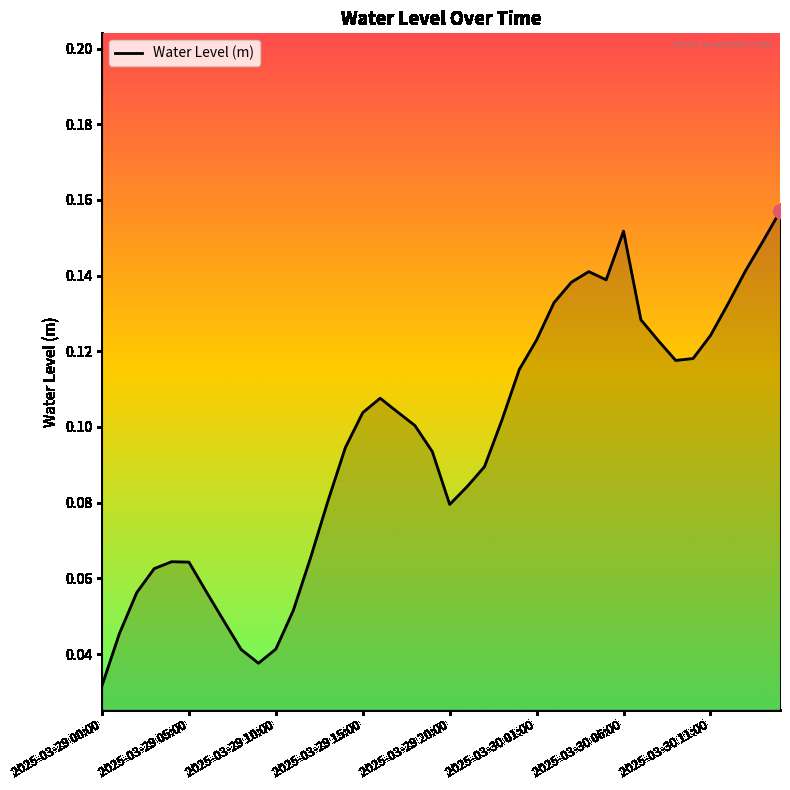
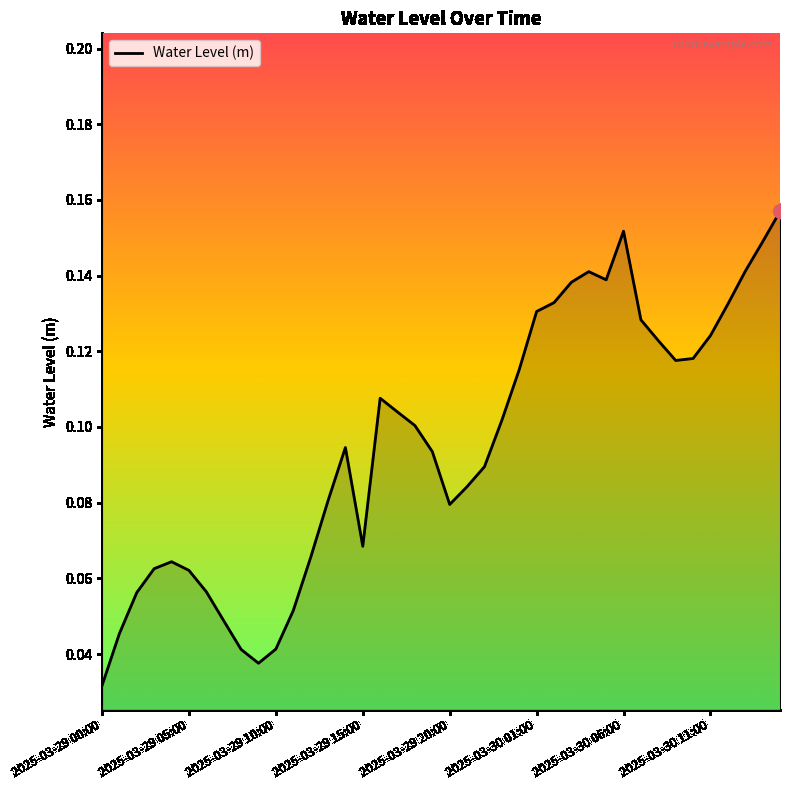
  {
    "Water Level (m)": {
      "2025-03-29 00:00": 0.032,
-     "2025-03-29 05:00": 0.064,
+     "2025-03-29 05:00": 0.062,
      "2025-03-29 10:00": 0.041,
-     "2025-03-29 15:00": 0.104,
+     "2025-03-29 15:00": 0.068,
      "2025-03-29 20:00": 0.080,
-     "2025-03-30 01:00": 0.123,
+     "2025-03-30 01:00": 0.131,
      "2025-03-30 06:00": 0.152,
      "2025-03-30 11:00": 0.124
    }
  }
